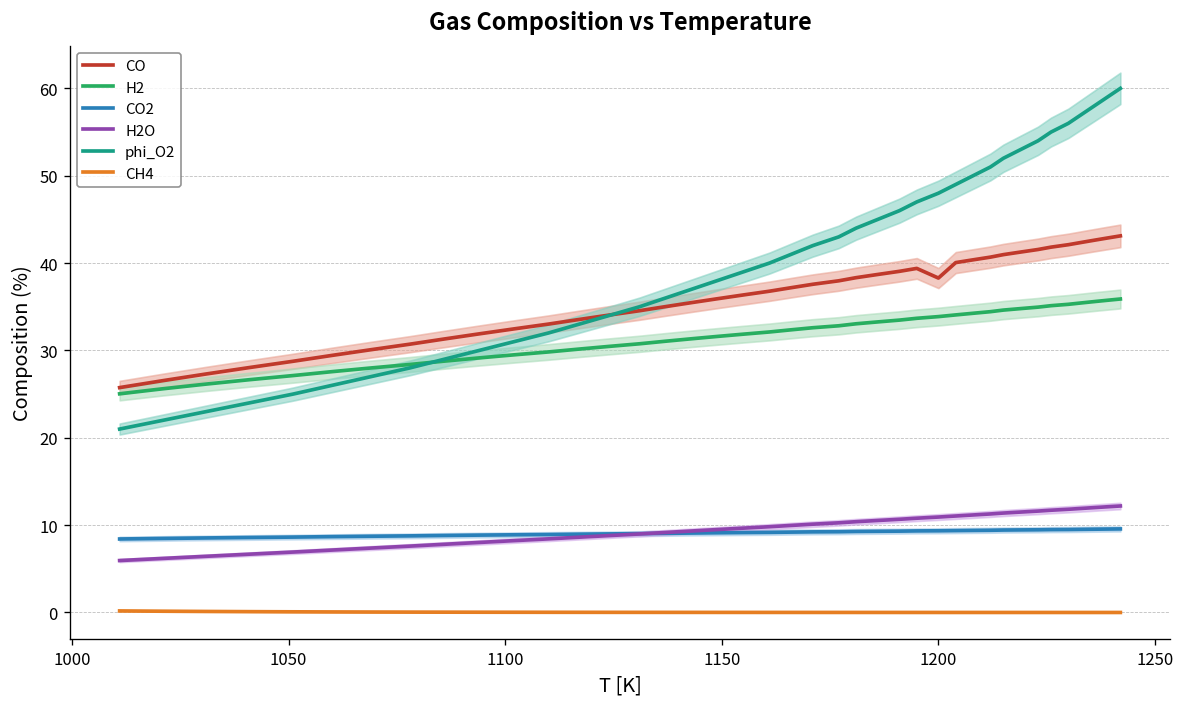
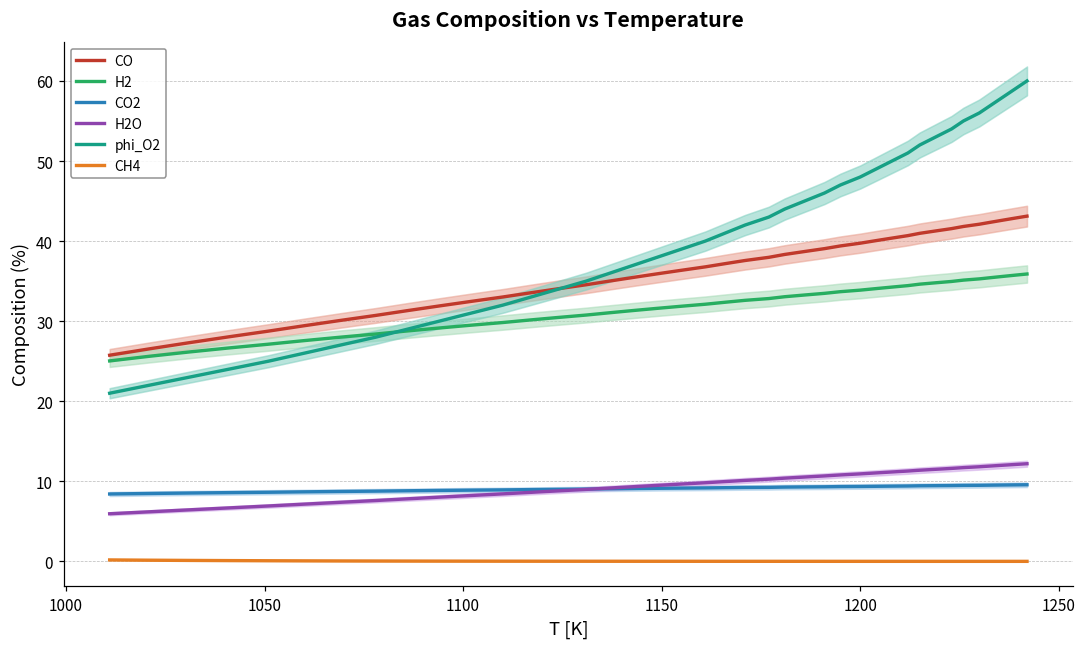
  {
    "CO": {
-     "1200": 38
+     "1200": 40
    },
    "CH4": {
      "1200": 0
    }
  }
